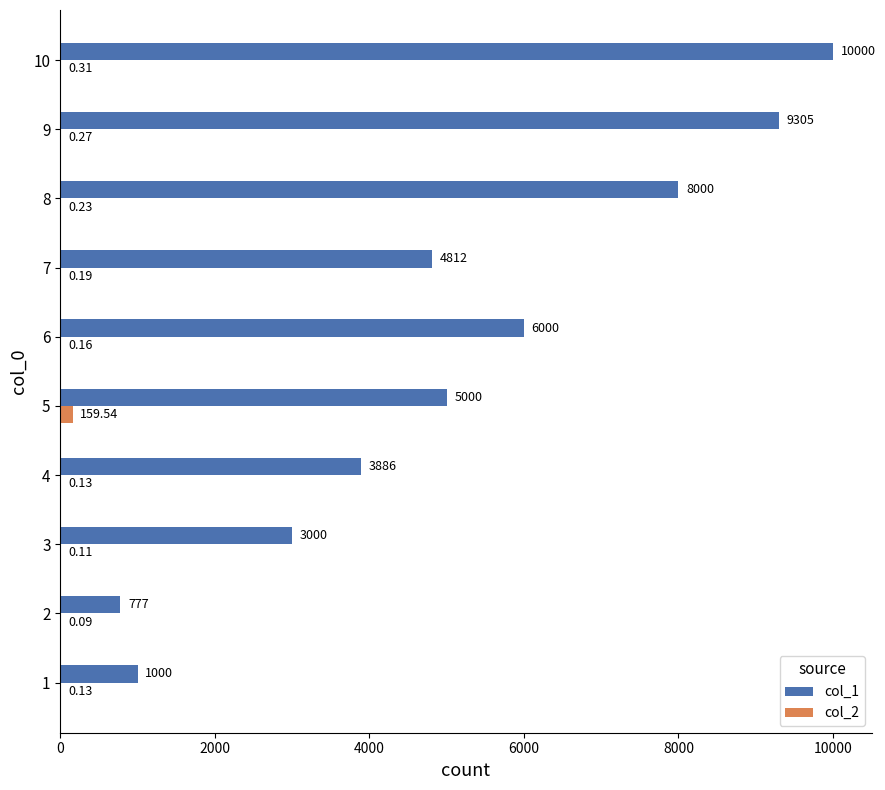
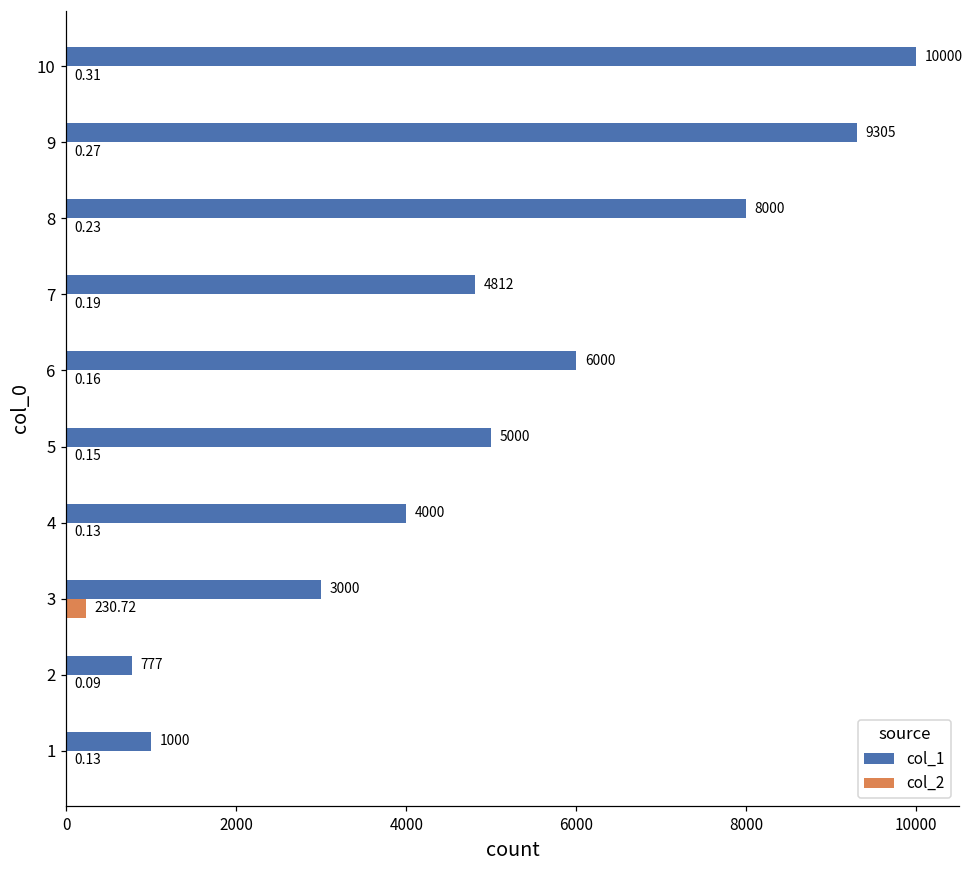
  {
    "col_1": {
      "10": 10000,
      "9": 9305,
      "8": 8000,
      "7": 4812,
      "6": 6000,
      "5": 5000,
-     "4": 3886,
+     "4": 4000,
      "3": 3000,
      "2": 777,
      "1": 1000
    },
    "col_2": {
      "10": 0.31,
      "9": 0.27,
      "8": 0.23,
      "7": 0.19,
      "6": 0.16,
-     "5": 159.54,
+     "5": 0.15,
      "4": 0.13,
-     "3": 0.11,
+     "3": 230.72,
      "2": 0.09,
      "1": 0.13
    }
  }
